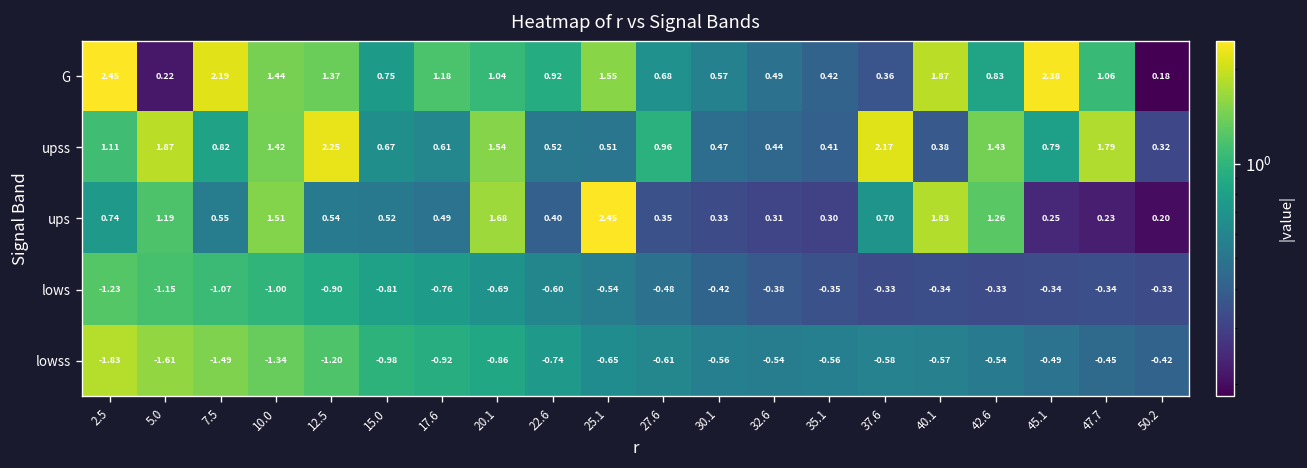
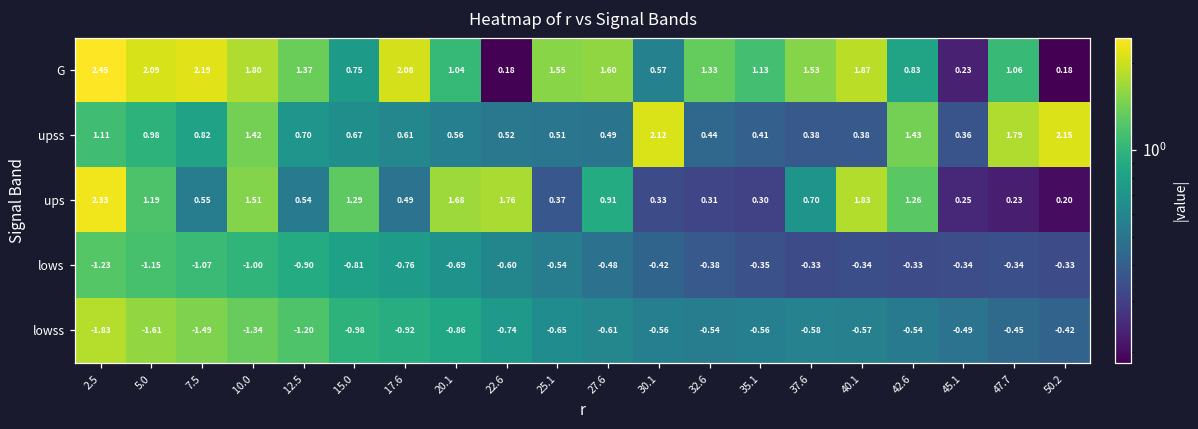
  {
    "G": {
      "2.5": 2.45,
-     "5.0": 0.22,
+     "5.0": 2.09,
      "7.5": 2.19,
-     "10.0": 1.44,
+     "10.0": 1.80,
      "12.5": 1.37,
      "15.0": 0.75,
-     "17.6": 1.18,
+     "17.6": 2.08,
      "20.1": 1.04,
-     "22.6": 0.92,
+     "22.6": 0.18,
      "25.1": 1.55,
-     "27.6": 0.68,
+     "27.6": 1.60,
      "30.1": 0.57,
-     "32.6": 0.49,
-     "35.1": 0.42,
-     "37.6": 0.36,
+     "32.6": 1.33,
+     "35.1": 1.13,
+     "37.6": 1.53,
      "40.1": 1.87,
      "42.6": 0.83,
-     "45.1": 2.38,
+     "45.1": 0.23,
      "47.7": 1.06,
      "50.2": 0.18
    },
    "upss": {
      "2.5": 1.11,
-     "5.0": 1.87,
+     "5.0": 0.98,
      "7.5": 0.82,
      "10.0": 1.42,
-     "12.5": 2.25,
+     "12.5": 0.70,
      "15.0": 0.67,
      "17.6": 0.61,
-     "20.1": 1.54,
+     "20.1": 0.56,
      "22.6": 0.52,
      "25.1": 0.51,
-     "27.6": 0.96,
-     "30.1": 0.47,
+     "27.6": 0.49,
+     "30.1": 2.12,
      "32.6": 0.44,
      "35.1": 0.41,
-     "37.6": 2.17,
+     "37.6": 0.38,
      "40.1": 0.38,
      "42.6": 1.43,
-     "45.1": 0.79,
+     "45.1": 0.36,
      "47.7": 1.79,
-     "50.2": 0.32
+     "50.2": 2.15
    },
    "ups": {
-     "2.5": 0.74,
+     "2.5": 2.33,
      "5.0": 1.19,
      "7.5": 0.55,
      "10.0": 1.51,
      "12.5": 0.54,
-     "15.0": 0.52,
+     "15.0": 1.29,
      "17.6": 0.49,
      "20.1": 1.68,
-     "22.6": 0.40,
-     "25.1": 2.45,
-     "27.6": 0.35,
+     "22.6": 1.76,
+     "25.1": 0.37,
+     "27.6": 0.91,
      "30.1": 0.33,
      "32.6": 0.31,
      "35.1": 0.30,
      "37.6": 0.70,
      "40.1": 1.83,
      "42.6": 1.26,
      "45.1": 0.25,
      "47.7": 0.23,
      "50.2": 0.20
    },
    "lows": {
      "2.5": -1.23,
      "5.0": -1.15,
      "7.5": -1.07,
      "10.0": -1.00,
      "12.5": -0.90,
      "15.0": -0.81,
      "17.6": -0.76,
      "20.1": -0.69,
      "22.6": -0.60,
      "25.1": -0.54,
      "27.6": -0.48,
      "30.1": -0.42,
      "32.6": -0.38,
      "35.1": -0.35,
      "37.6": -0.33,
      "40.1": -0.34,
      "42.6": -0.33,
      "45.1": -0.34,
      "47.7": -0.34,
      "50.2": -0.33
    },
    "lowss": {
      "2.5": -1.83,
      "5.0": -1.61,
      "7.5": -1.49,
      "10.0": -1.34,
      "12.5": -1.20,
      "15.0": -0.98,
      "17.6": -0.92,
      "20.1": -0.86,
      "22.6": -0.74,
      "25.1": -0.65,
      "27.6": -0.61,
      "30.1": -0.56,
      "32.6": -0.54,
      "35.1": -0.56,
      "37.6": -0.58,
      "40.1": -0.57,
      "42.6": -0.54,
      "45.1": -0.49,
      "47.7": -0.45,
      "50.2": -0.42
    }
  }
